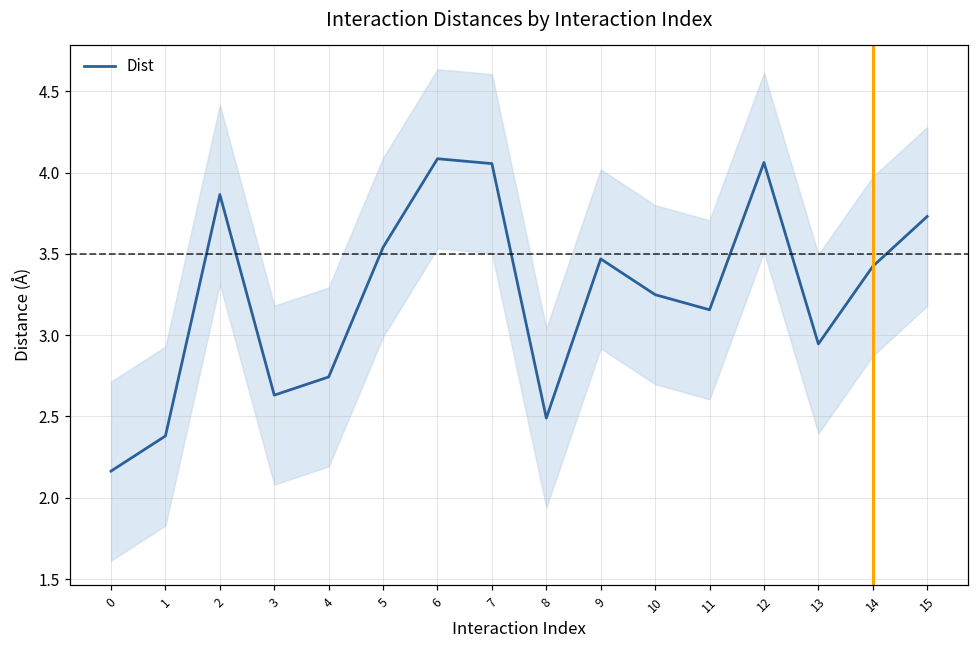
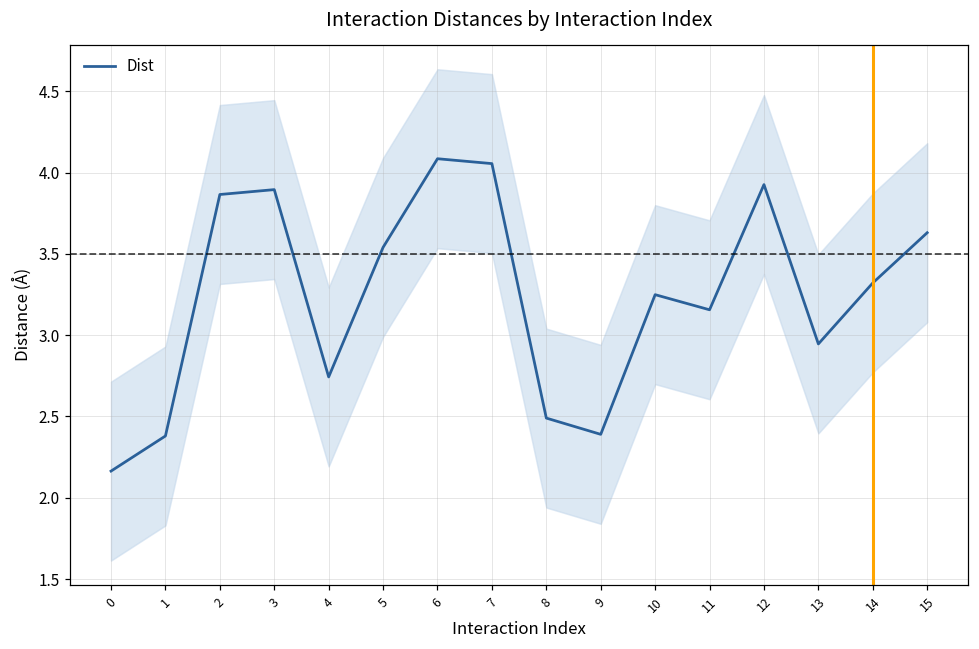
  {
    "Dist": {
      "0": 2.16,
      "1": 2.38,
      "2": 3.87,
-     "3": 2.63,
+     "3": 3.90,
      "4": 2.74,
      "5": 3.54,
      "6": 4.09,
      "7": 4.06,
      "8": 2.49,
-     "9": 3.47,
+     "9": 2.39,
      "10": 3.25,
      "11": 3.16,
-     "12": 4.06,
+     "12": 3.93,
      "13": 2.95,
-     "14": 3.42,
-     "15": 3.73
+     "14": 3.32,
+     "15": 3.63
    }
  }
